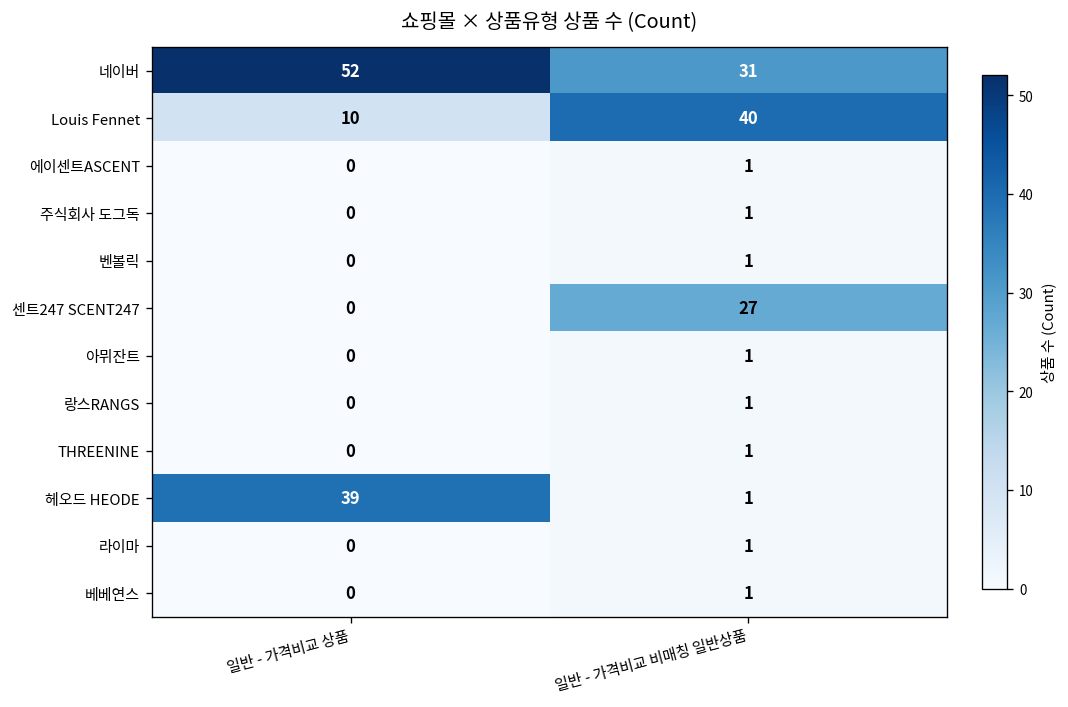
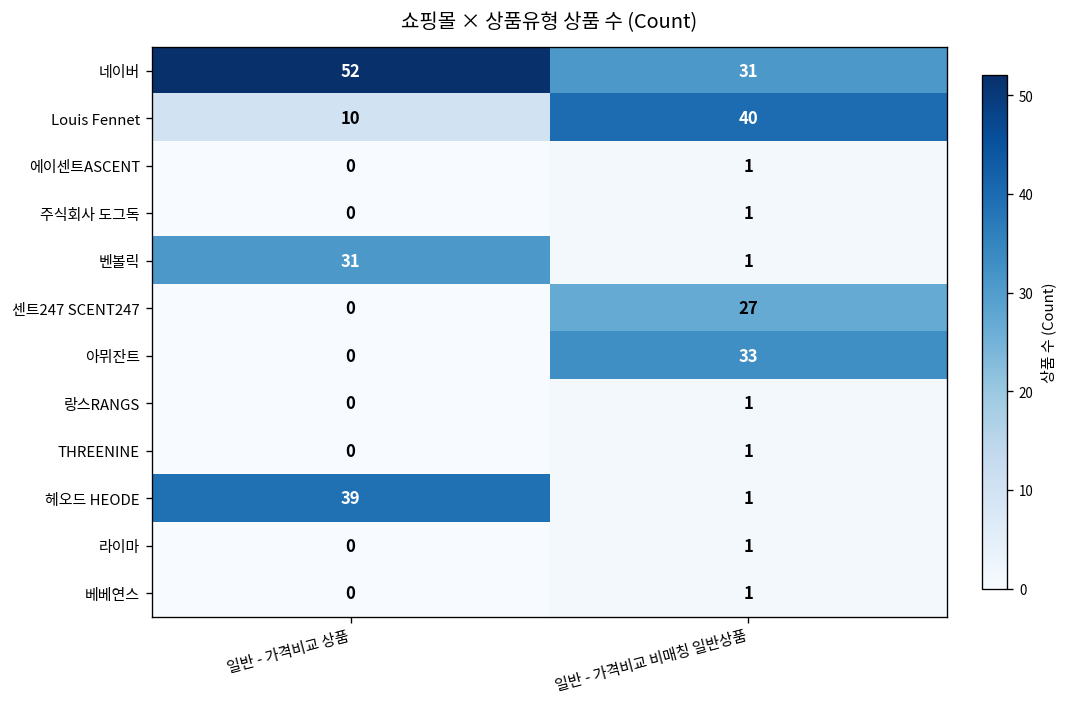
  {
    "네이버": {
      "일반 - 가격비교 상품": 52,
      "일반 - 가격비교 비매칭 일반상품": 31
    },
    "Louis Fennet": {
      "일반 - 가격비교 상품": 10,
      "일반 - 가격비교 비매칭 일반상품": 40
    },
    "에이센트ASCENT": {
      "일반 - 가격비교 상품": 0,
      "일반 - 가격비교 비매칭 일반상품": 1
    },
    "주식회사 도그독": {
      "일반 - 가격비교 상품": 0,
      "일반 - 가격비교 비매칭 일반상품": 1
    },
    "벤볼릭": {
-     "일반 - 가격비교 상품": 0,
+     "일반 - 가격비교 상품": 31,
      "일반 - 가격비교 비매칭 일반상품": 1
    },
    "센트247 SCENT247": {
      "일반 - 가격비교 상품": 0,
      "일반 - 가격비교 비매칭 일반상품": 27
    },
    "아뮈잔트": {
      "일반 - 가격비교 상품": 0,
-     "일반 - 가격비교 비매칭 일반상품": 1
+     "일반 - 가격비교 비매칭 일반상품": 33
    },
    "랑스RANGS": {
      "일반 - 가격비교 상품": 0,
      "일반 - 가격비교 비매칭 일반상품": 1
    },
    "THREENINE": {
      "일반 - 가격비교 상품": 0,
      "일반 - 가격비교 비매칭 일반상품": 1
    },
    "헤오드 HEODE": {
      "일반 - 가격비교 상품": 39,
      "일반 - 가격비교 비매칭 일반상품": 1
    },
    "라이마": {
      "일반 - 가격비교 상품": 0,
      "일반 - 가격비교 비매칭 일반상품": 1
    },
    "베베연스": {
      "일반 - 가격비교 상품": 0,
      "일반 - 가격비교 비매칭 일반상품": 1
    }
  }
